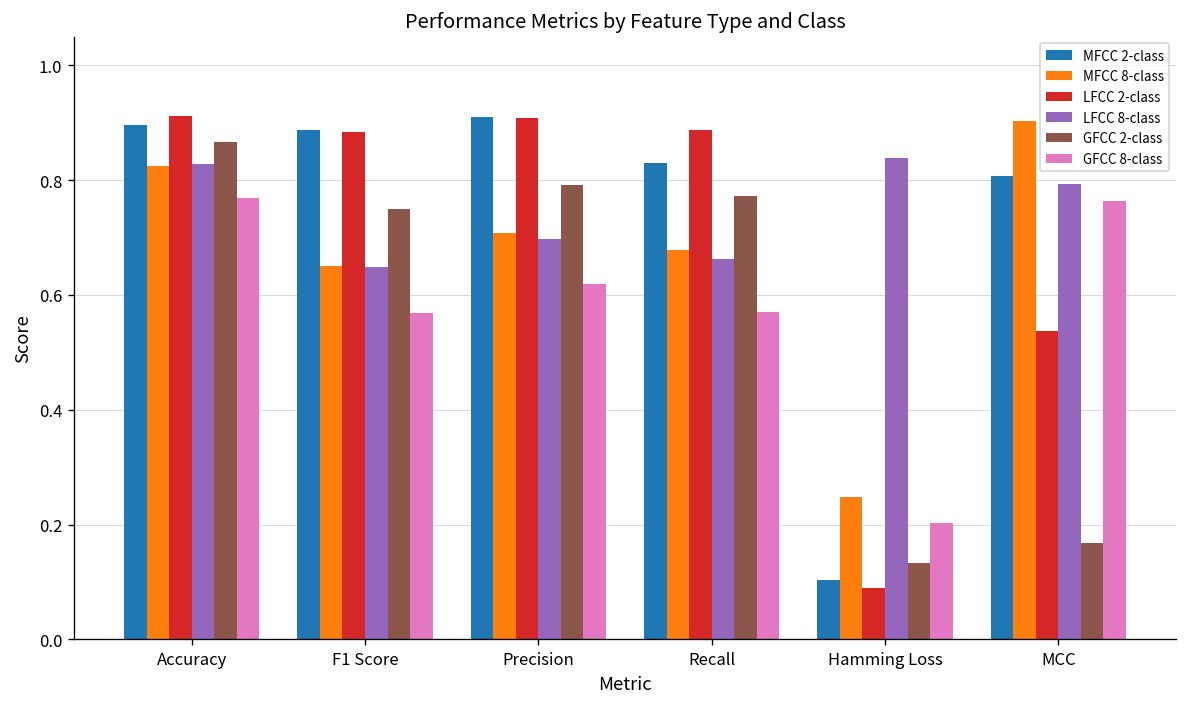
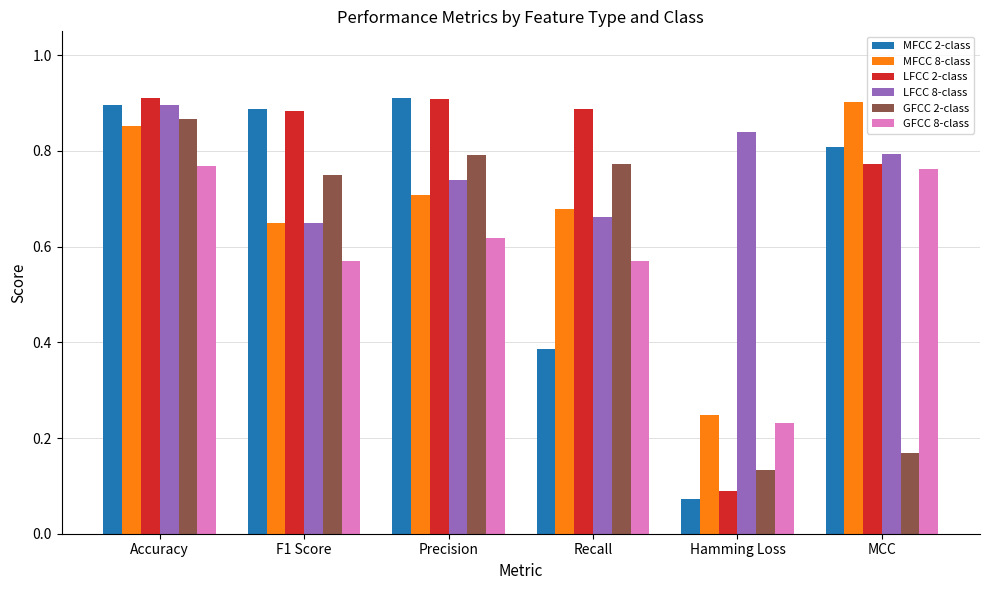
  {
    "MFCC 2-class": {
      "Accuracy": 0.90,
      "F1 Score": 0.89,
      "Precision": 0.91,
-     "Recall": 0.83,
-     "Hamming Loss": 0.10,
+     "Recall": 0.39,
+     "Hamming Loss": 0.07,
      "MCC": 0.81
    },
    "MFCC 8-class": {
-     "Accuracy": 0.82,
+     "Accuracy": 0.85,
      "F1 Score": 0.65,
      "Precision": 0.71,
      "Recall": 0.68,
      "Hamming Loss": 0.25,
      "MCC": 0.90
    },
    "LFCC 2-class": {
      "Accuracy": 0.91,
      "F1 Score": 0.88,
      "Precision": 0.91,
      "Recall": 0.89,
      "Hamming Loss": 0.09,
-     "MCC": 0.54
+     "MCC": 0.77
    },
    "LFCC 8-class": {
-     "Accuracy": 0.83,
+     "Accuracy": 0.90,
      "F1 Score": 0.65,
-     "Precision": 0.70,
+     "Precision": 0.74,
      "Recall": 0.66,
      "Hamming Loss": 0.84,
      "MCC": 0.79
    },
    "GFCC 2-class": {
      "Accuracy": 0.87,
      "F1 Score": 0.75,
      "Precision": 0.79,
      "Recall": 0.77,
      "Hamming Loss": 0.13,
      "MCC": 0.17
    },
    "GFCC 8-class": {
      "Accuracy": 0.77,
      "F1 Score": 0.57,
      "Precision": 0.62,
      "Recall": 0.57,
-     "Hamming Loss": 0.20,
+     "Hamming Loss": 0.23,
      "MCC": 0.76
    }
  }
